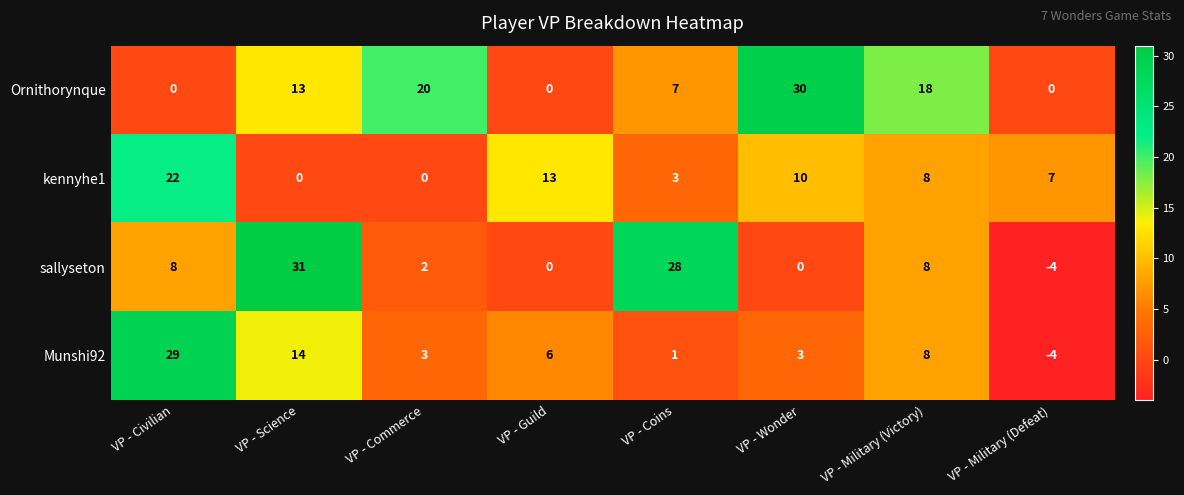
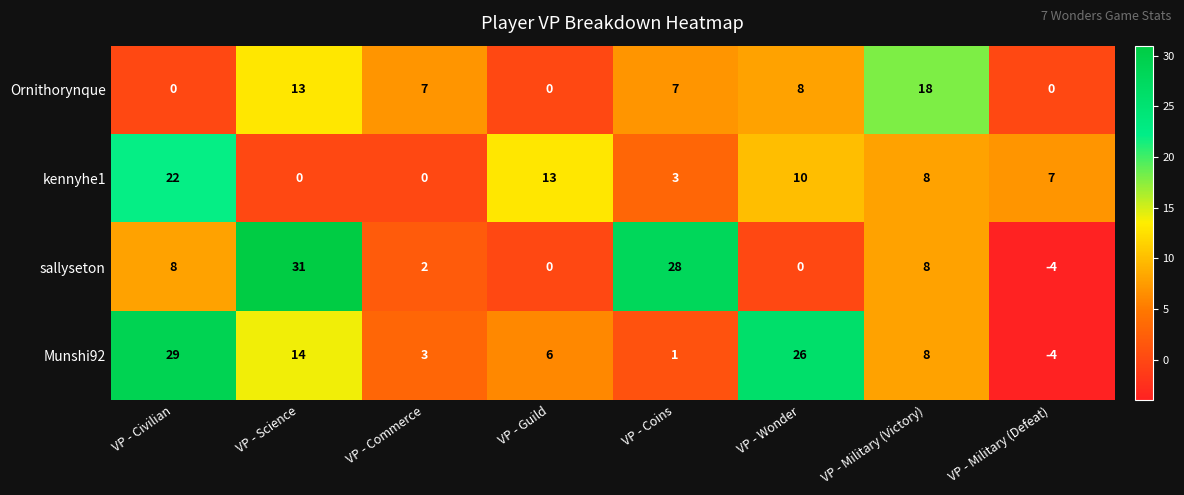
  {
    "Ornithorynque": {
      "VP - Civilian": 0,
      "VP - Science": 13,
-     "VP - Commerce": 20,
+     "VP - Commerce": 7,
      "VP - Guild": 0,
      "VP - Coins": 7,
-     "VP - Wonder": 30,
+     "VP - Wonder": 8,
      "VP - Military (Victory)": 18,
      "VP - Military (Defeat)": 0
    },
    "kennyhe1": {
      "VP - Civilian": 22,
      "VP - Science": 0,
      "VP - Commerce": 0,
      "VP - Guild": 13,
      "VP - Coins": 3,
      "VP - Wonder": 10,
      "VP - Military (Victory)": 8,
      "VP - Military (Defeat)": 7
    },
    "sallyseton": {
      "VP - Civilian": 8,
      "VP - Science": 31,
      "VP - Commerce": 2,
      "VP - Guild": 0,
      "VP - Coins": 28,
      "VP - Wonder": 0,
      "VP - Military (Victory)": 8,
      "VP - Military (Defeat)": -4
    },
    "Munshi92": {
      "VP - Civilian": 29,
      "VP - Science": 14,
      "VP - Commerce": 3,
      "VP - Guild": 6,
      "VP - Coins": 1,
-     "VP - Wonder": 3,
+     "VP - Wonder": 26,
      "VP - Military (Victory)": 8,
      "VP - Military (Defeat)": -4
    }
  }
